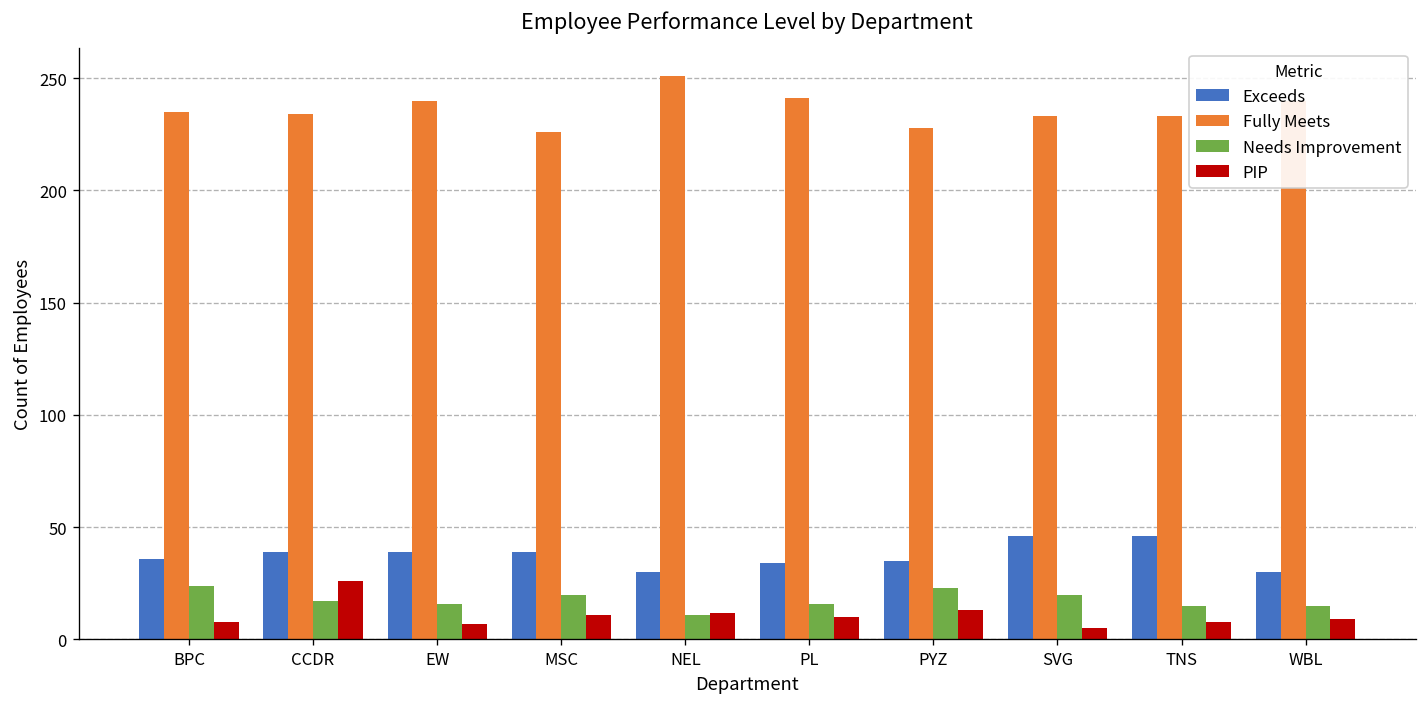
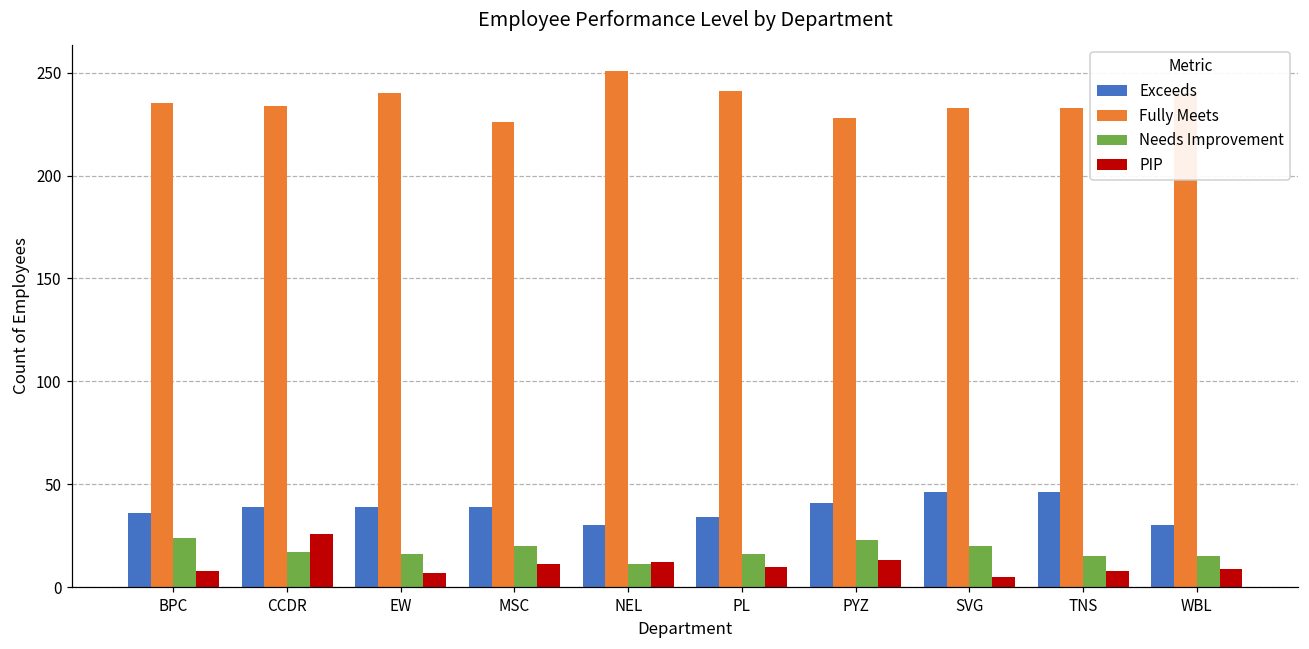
  {
    "Exceeds": {
      "BPC": 36,
      "CCDR": 39,
      "EW": 39,
      "MSC": 39,
      "NEL": 30,
      "PL": 34,
-     "PYZ": 35,
+     "PYZ": 41,
      "SVG": 46,
      "TNS": 46,
      "WBL": 30
    },
    "Fully Meets": {
      "BPC": 235,
      "CCDR": 234,
      "EW": 240,
      "MSC": 226,
      "NEL": 251,
      "PL": 241,
      "PYZ": 228,
      "SVG": 233,
      "TNS": 233
    },
    "Needs Improvement": {
      "BPC": 24,
      "CCDR": 17,
      "EW": 16,
      "MSC": 20,
      "NEL": 11,
      "PL": 16,
      "PYZ": 23,
      "SVG": 20,
      "TNS": 15,
      "WBL": 15
    },
    "PIP": {
      "BPC": 8,
      "CCDR": 26,
      "EW": 7,
      "MSC": 11,
      "NEL": 12,
      "PL": 10,
      "PYZ": 13,
      "SVG": 5,
      "TNS": 8,
      "WBL": 9
    }
  }
